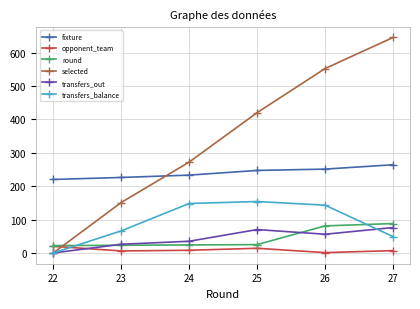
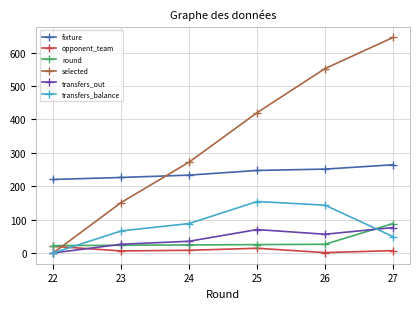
  {
    "round": {
      "24": 20,
      "25": 30,
-     "26": 80,
+     "26": 30,
      "27": 90
    },
    "transfers_balance": {
      "23": 70,
-     "24": 150,
+     "24": 90,
      "25": 150,
      "26": 140,
      "27": 50
    }
  }
